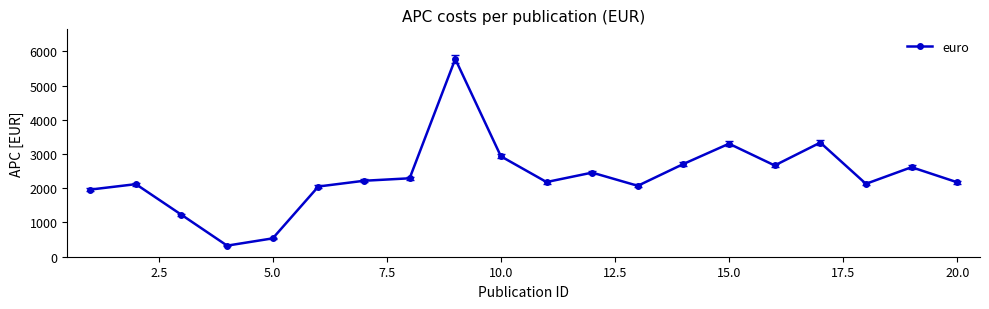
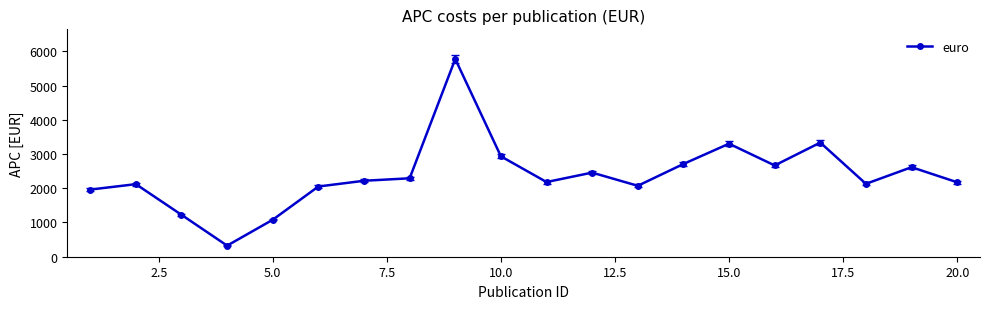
  {
    "euro": {
-     "5.0": 500
+     "5.0": 1100
    }
  }
